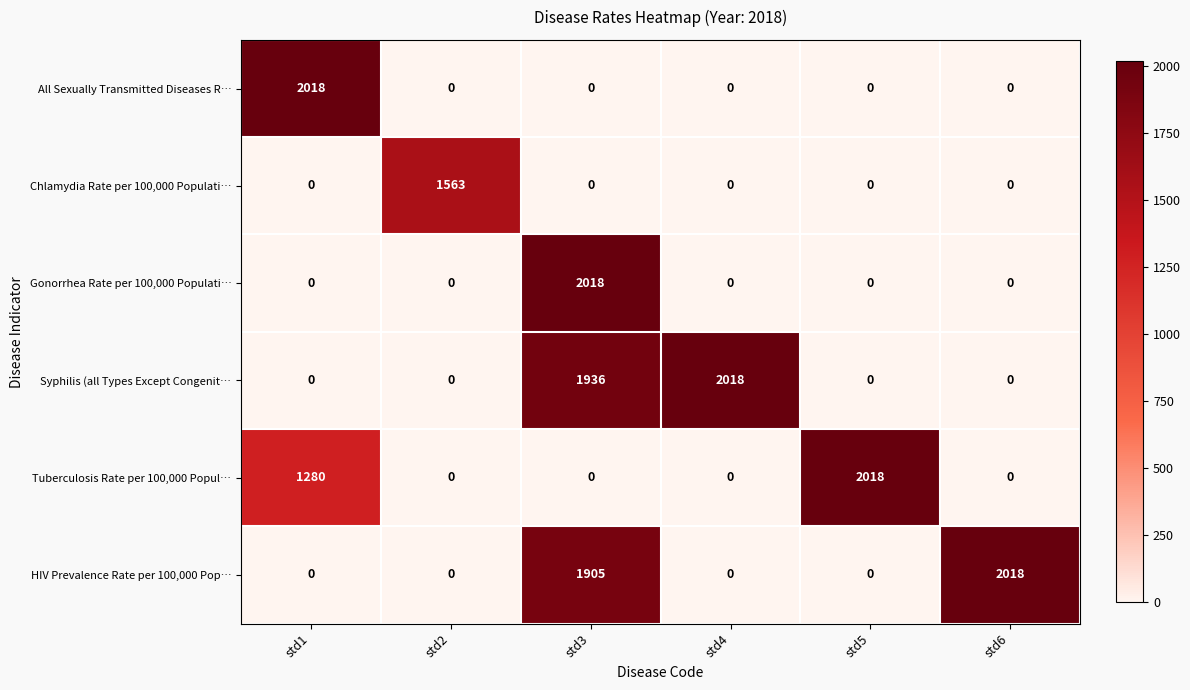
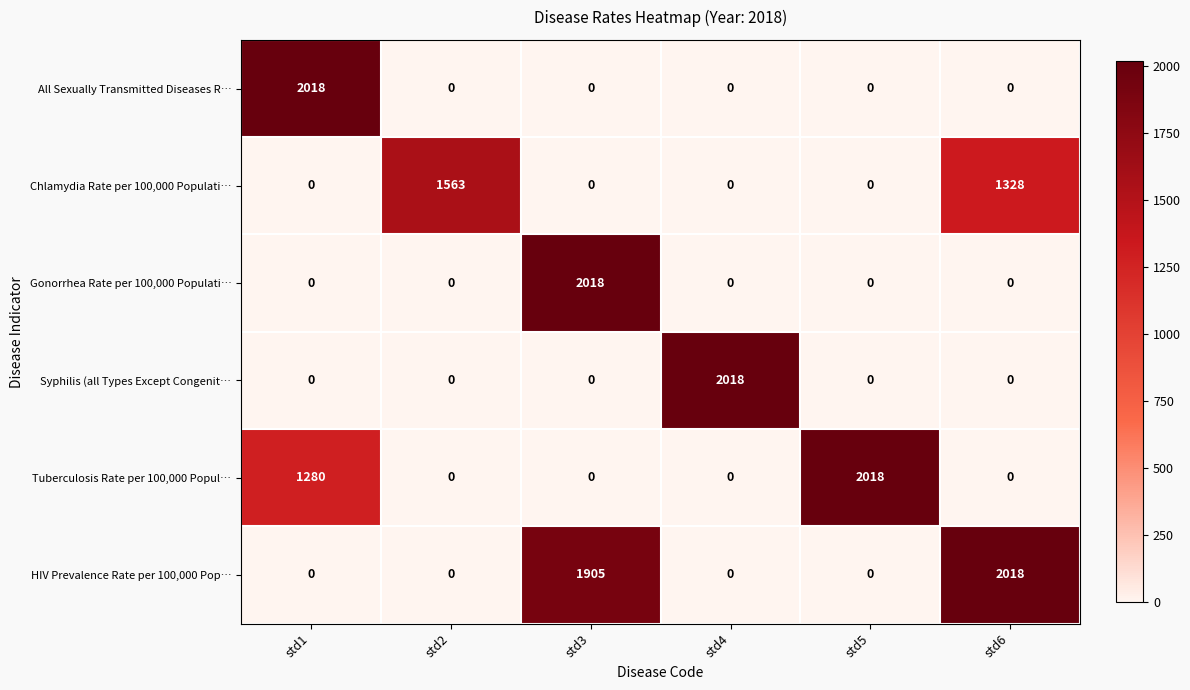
  {
    "All Sexually Transmitted Diseases R…": {
      "std1": 2018,
      "std2": 0,
      "std3": 0,
      "std4": 0,
      "std5": 0,
      "std6": 0
    },
    "Chlamydia Rate per 100,000 Populati…": {
      "std1": 0,
      "std2": 1563,
      "std3": 0,
      "std4": 0,
      "std5": 0,
-     "std6": 0
+     "std6": 1328
    },
    "Gonorrhea Rate per 100,000 Populati…": {
      "std1": 0,
      "std2": 0,
      "std3": 2018,
      "std4": 0,
      "std5": 0,
      "std6": 0
    },
    "Syphilis (all Types Except Congenit…": {
      "std1": 0,
      "std2": 0,
-     "std3": 1936,
+     "std3": 0,
      "std4": 2018,
      "std5": 0,
      "std6": 0
    },
    "Tuberculosis Rate per 100,000 Popul…": {
      "std1": 1280,
      "std2": 0,
      "std3": 0,
      "std4": 0,
      "std5": 2018,
      "std6": 0
    },
    "HIV Prevalence Rate per 100,000 Pop…": {
      "std1": 0,
      "std2": 0,
      "std3": 1905,
      "std4": 0,
      "std5": 0,
      "std6": 2018
    }
  }
